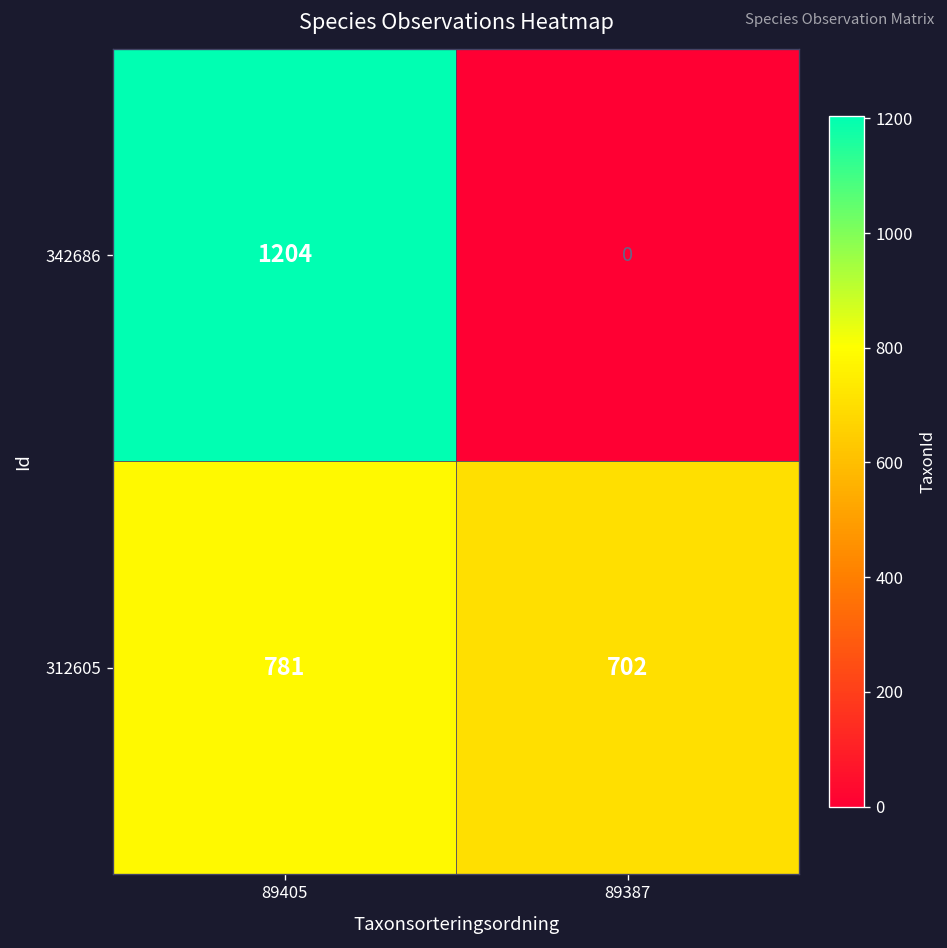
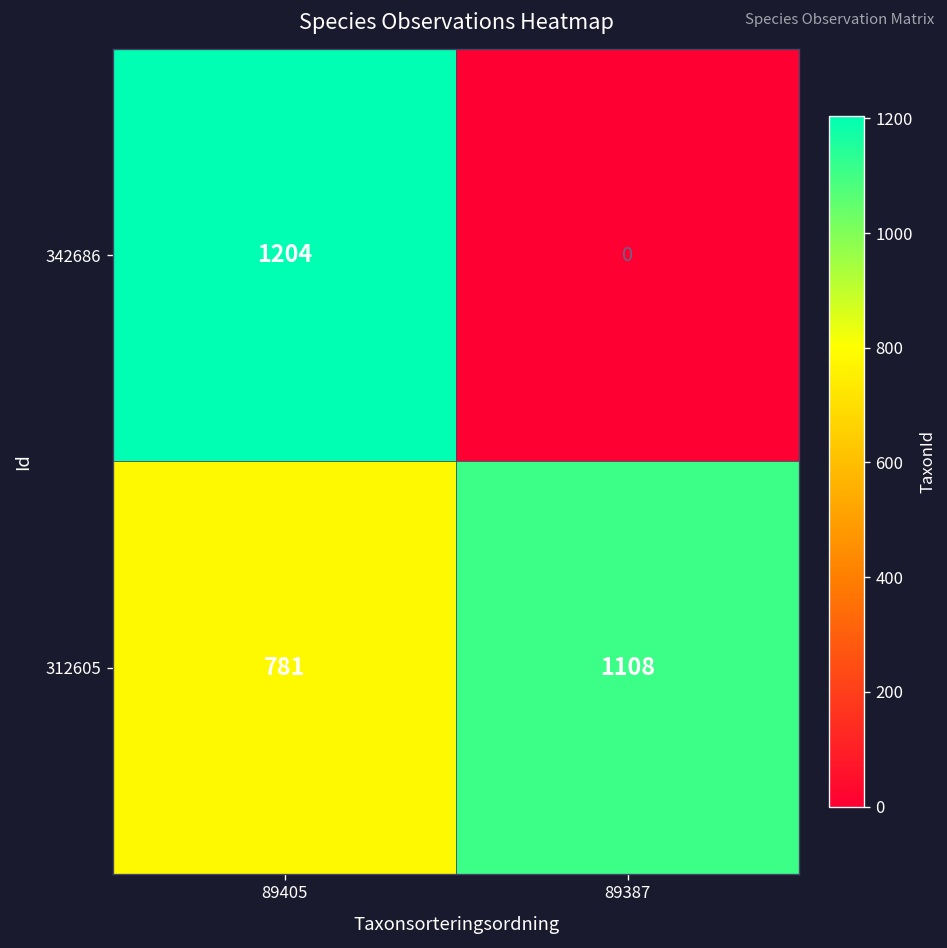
  {
    "342686": {
      "89405": 1204,
      "89387": 0
    },
    "312605": {
      "89405": 781,
-     "89387": 702
+     "89387": 1108
    }
  }
